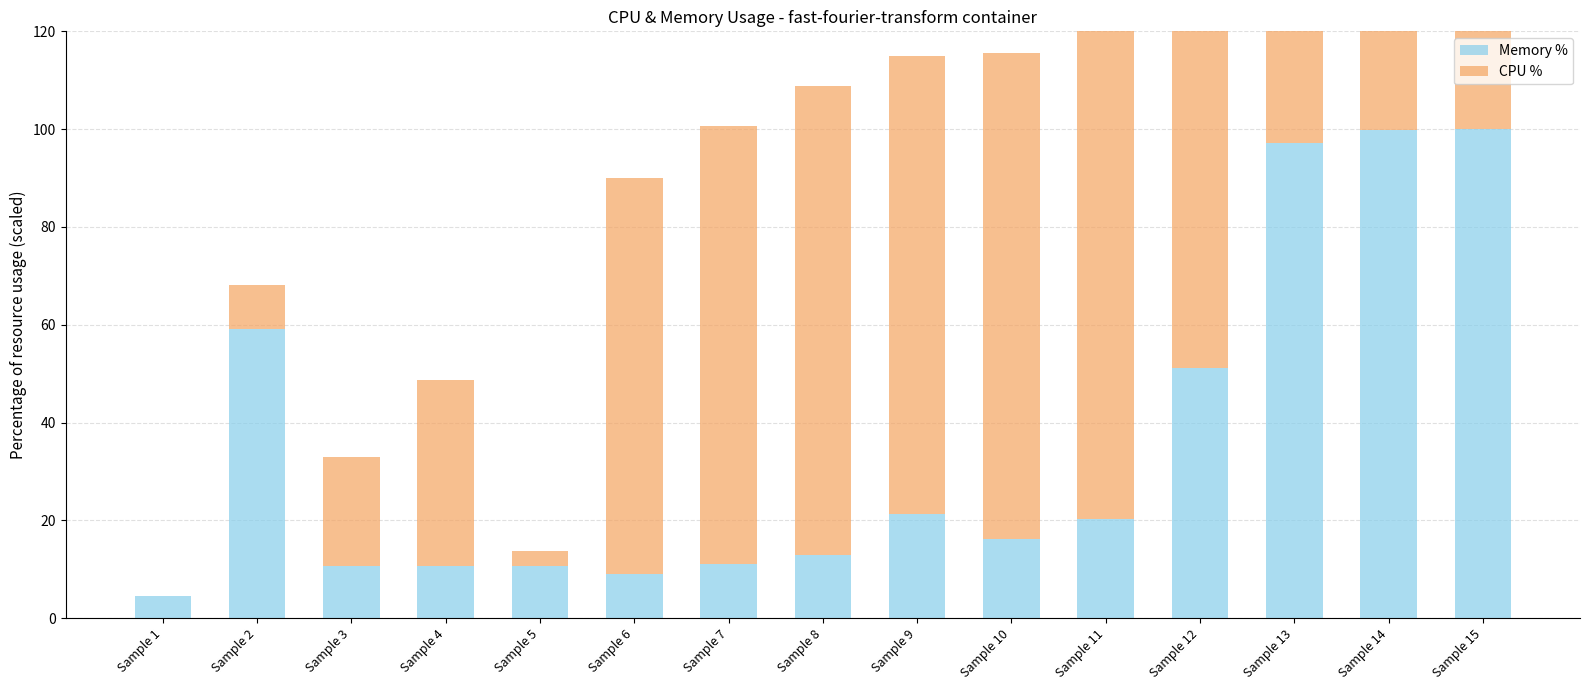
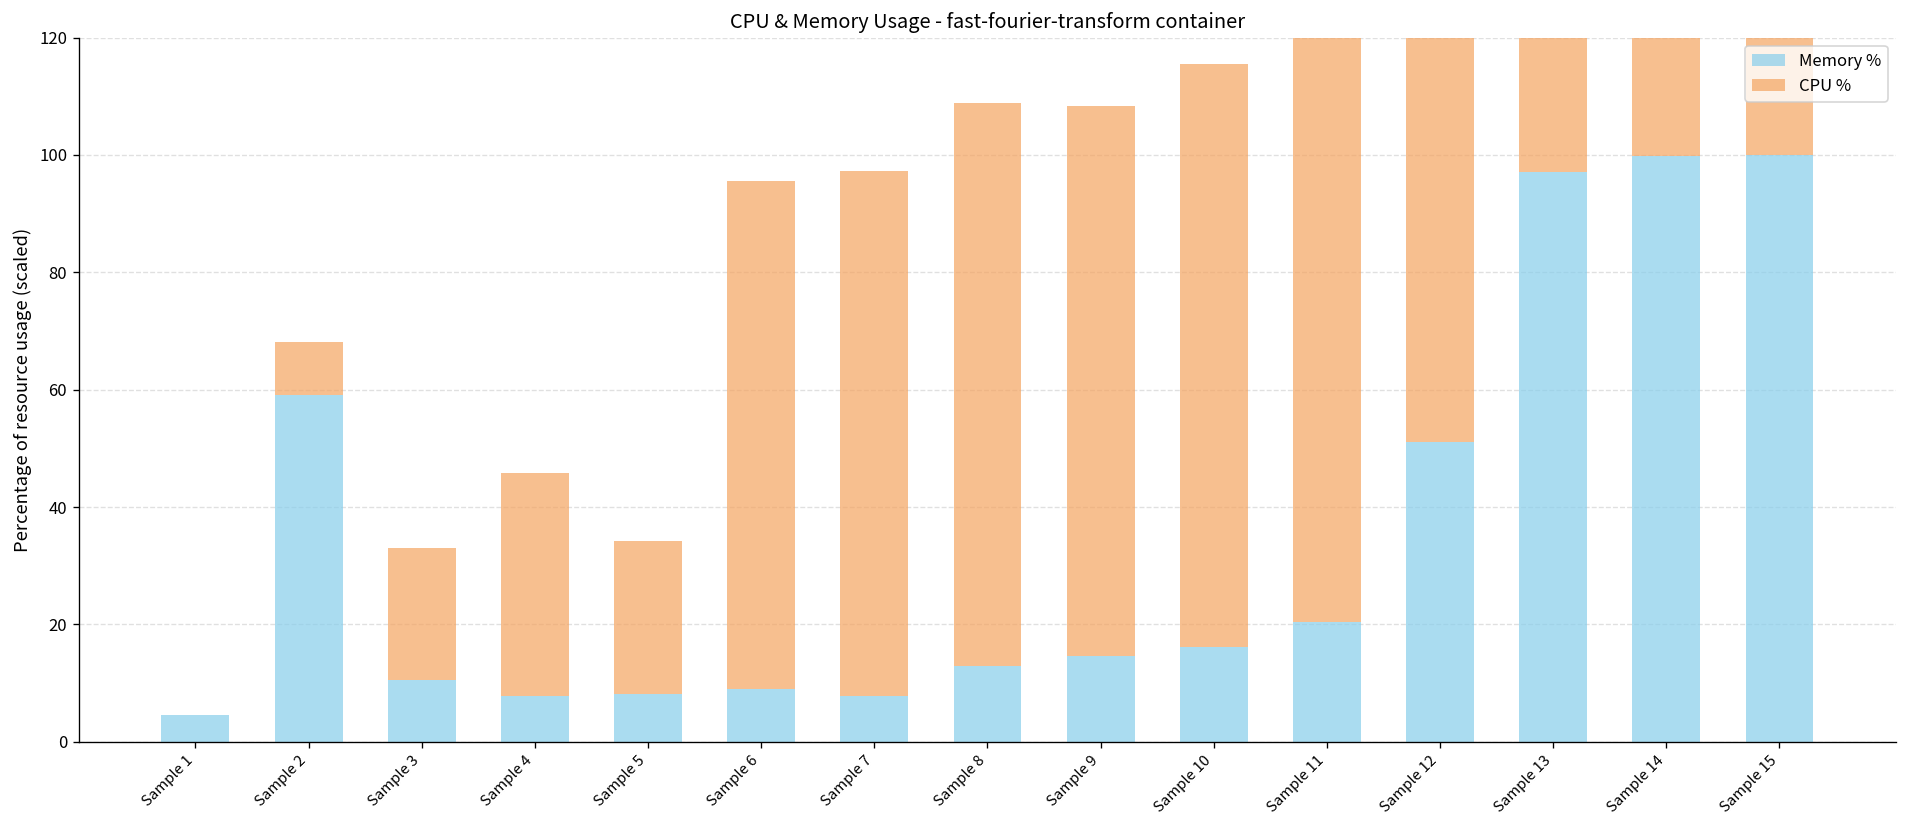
  {
    "Memory %": {
      "Sample 1": 5,
      "Sample 2": 59,
      "Sample 3": 11,
-     "Sample 4": 11,
-     "Sample 5": 11,
+     "Sample 4": 8,
+     "Sample 5": 8,
      "Sample 6": 9,
-     "Sample 7": 11,
+     "Sample 7": 8,
      "Sample 8": 13,
-     "Sample 9": 21,
+     "Sample 9": 15,
      "Sample 10": 16,
      "Sample 11": 20,
      "Sample 12": 51,
      "Sample 13": 97,
      "Sample 14": 100,
      "Sample 15": 100
    },
    "CPU %": {
      "Sample 2": 9,
      "Sample 3": 22,
      "Sample 4": 38,
-     "Sample 5": 3,
-     "Sample 6": 81,
+     "Sample 5": 26,
+     "Sample 6": 86,
      "Sample 7": 90,
      "Sample 8": 96,
      "Sample 9": 94,
      "Sample 10": 99,
      "Sample 11": 100
    }
  }
